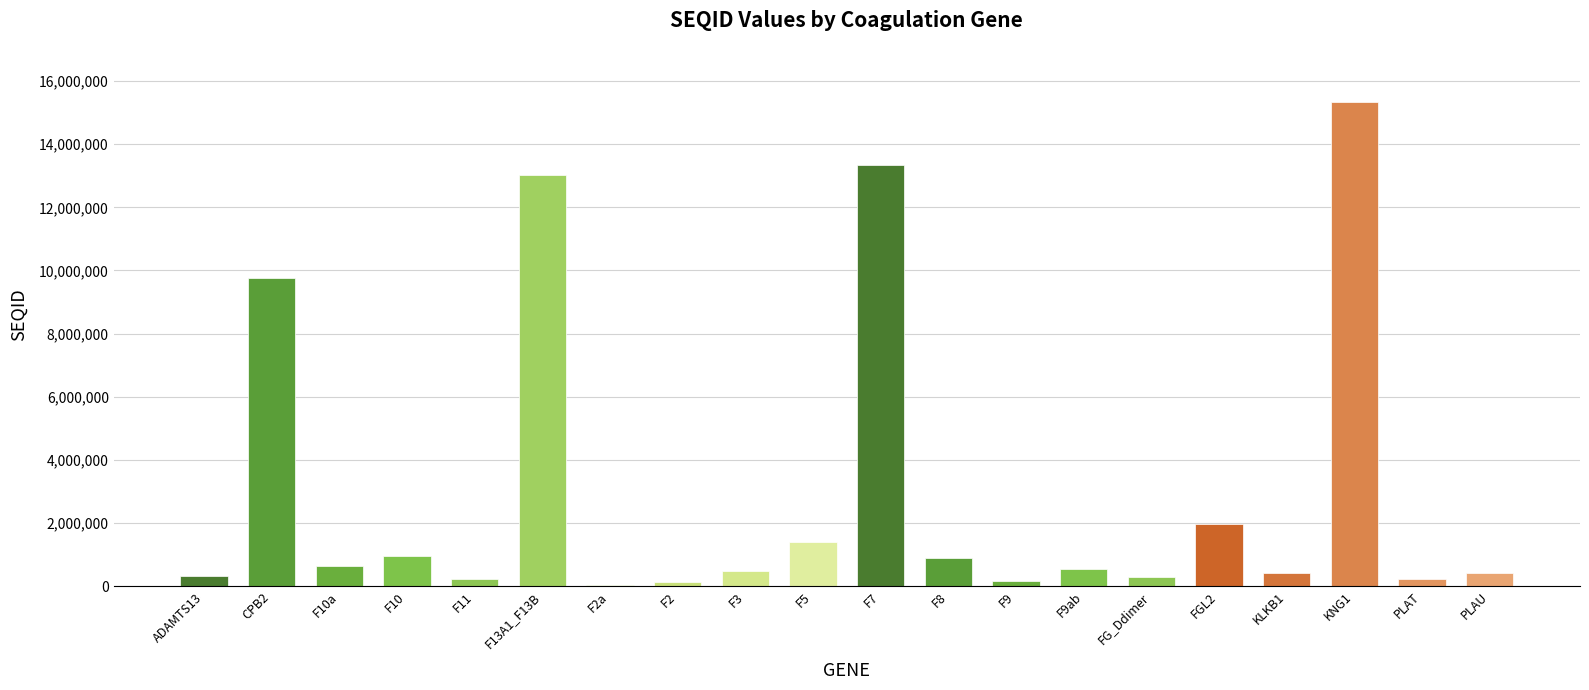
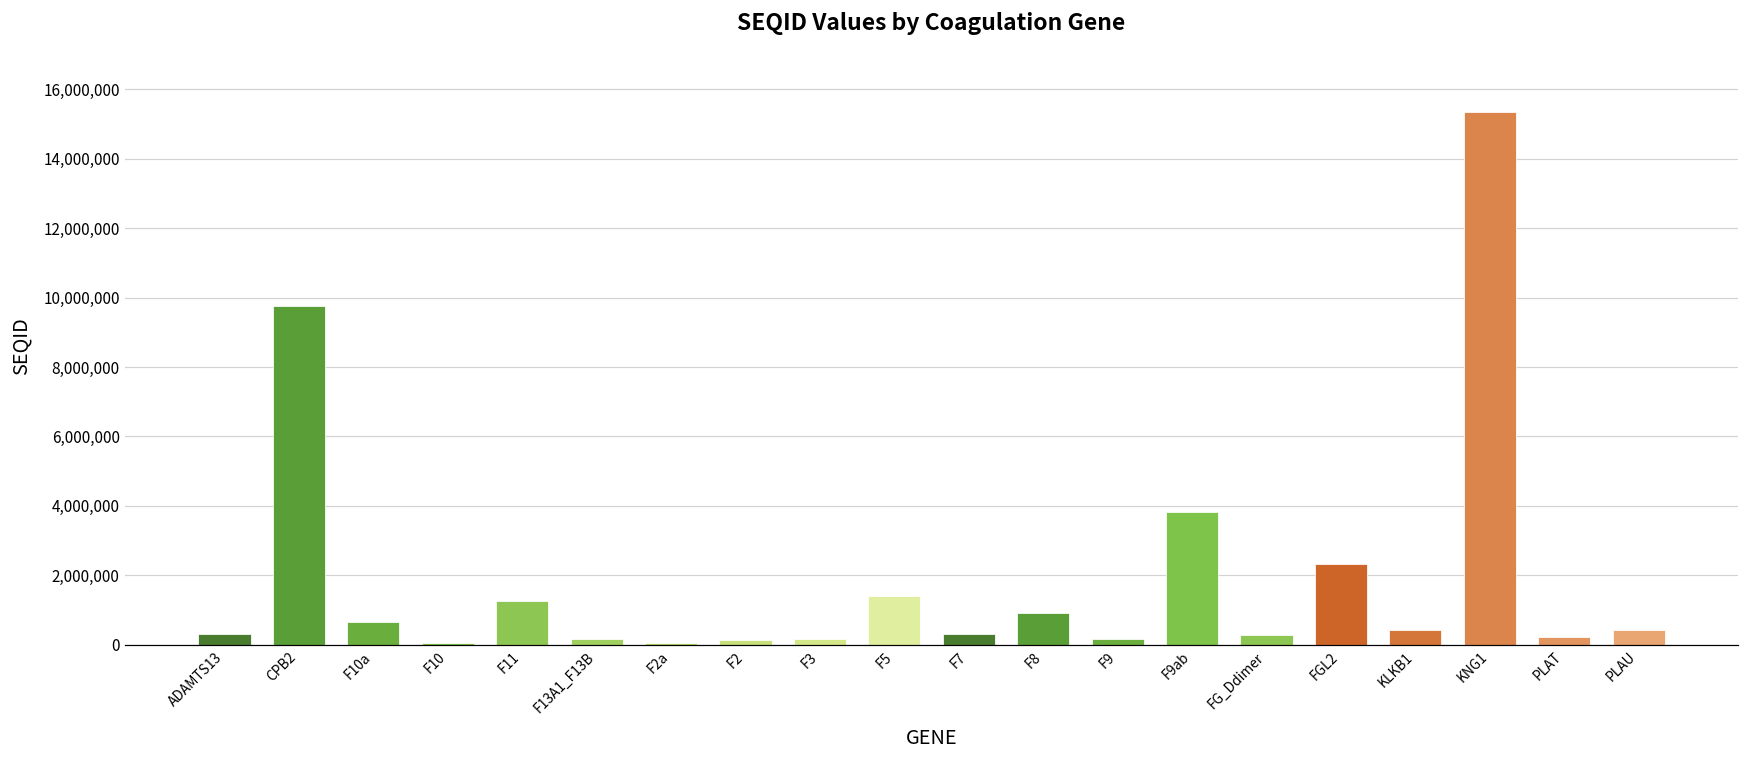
  {
    "ADAMTS13": "300,000",
    "CPB2": "9,800,000",
    "F10a": "600,000",
-   "F10": "1,000,000",
-   "F11": "200,000",
-   "F13A1_F13B": "13,000,000",
+   "F10": "0",
+   "F11": "1,300,000",
+   "F13A1_F13B": "200,000",
    "F2": "100,000",
-   "F3": "500,000",
+   "F3": "200,000",
    "F5": "1,400,000",
-   "F7": "13,300,000",
+   "F7": "300,000",
    "F8": "900,000",
    "F9": "200,000",
-   "F9ab": "500,000",
+   "F9ab": "3,800,000",
    "FG_Ddimer": "300,000",
-   "FGL2": "2,000,000",
+   "FGL2": "2,300,000",
    "KLKB1": "400,000",
    "KNG1": "15,300,000",
    "PLAT": "200,000",
    "PLAU": "400,000"
  }
